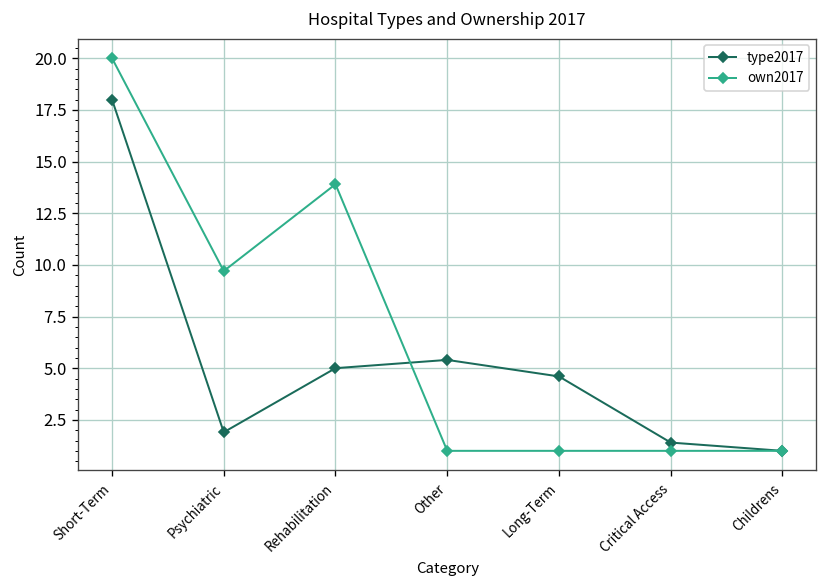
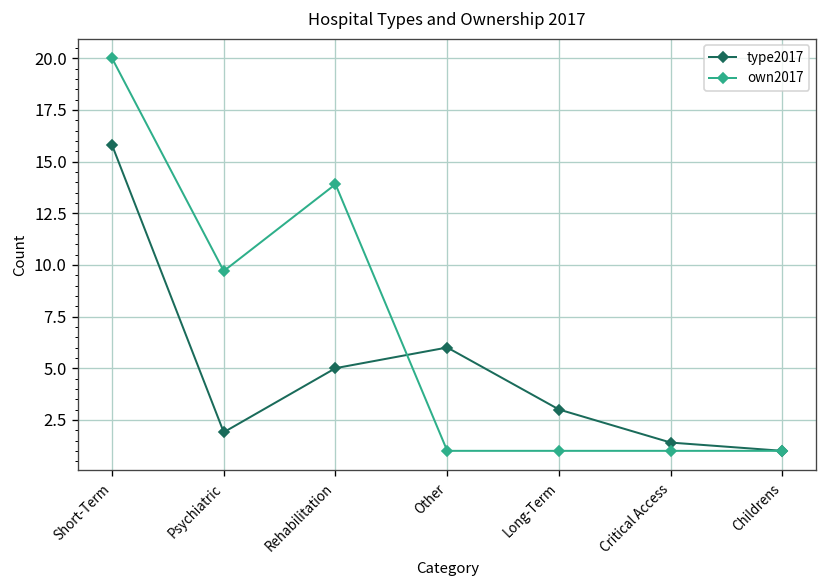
  {
    "type2017": {
-     "Short-Term": 18.0,
+     "Short-Term": 15.8,
      "Psychiatric": 1.9,
      "Rehabilitation": 5.0,
-     "Other": 5.4,
-     "Long-Term": 4.6,
+     "Other": 6.0,
+     "Long-Term": 3.0,
      "Critical Access": 1.4
    },
    "own2017": {
      "Short-Term": 20.0,
      "Psychiatric": 9.7,
      "Rehabilitation": 13.9,
      "Other": 1.0,
      "Long-Term": 1.0,
      "Critical Access": 1.0
    }
  }
